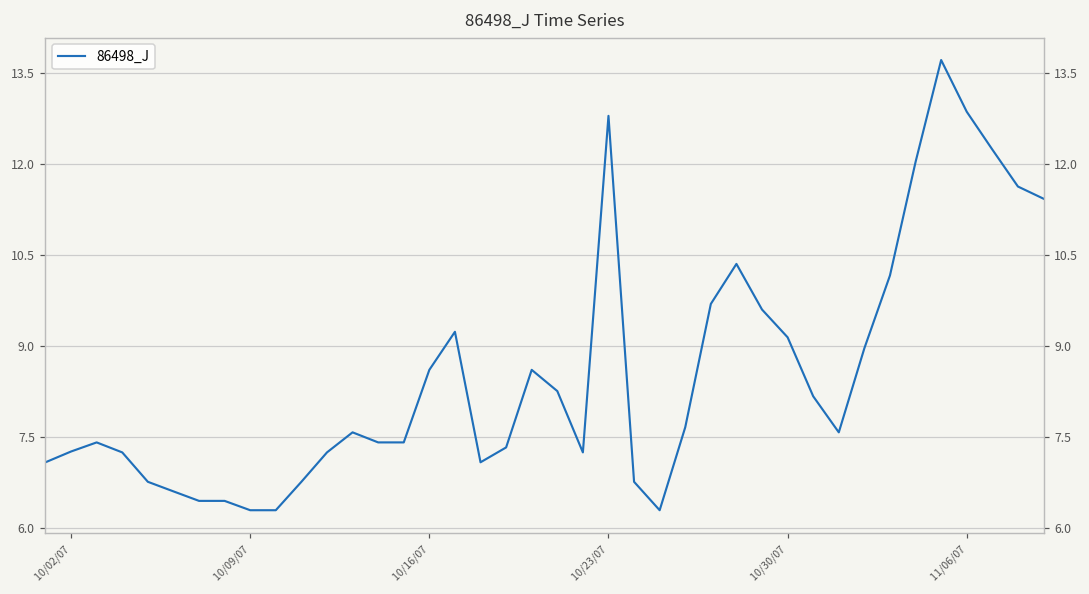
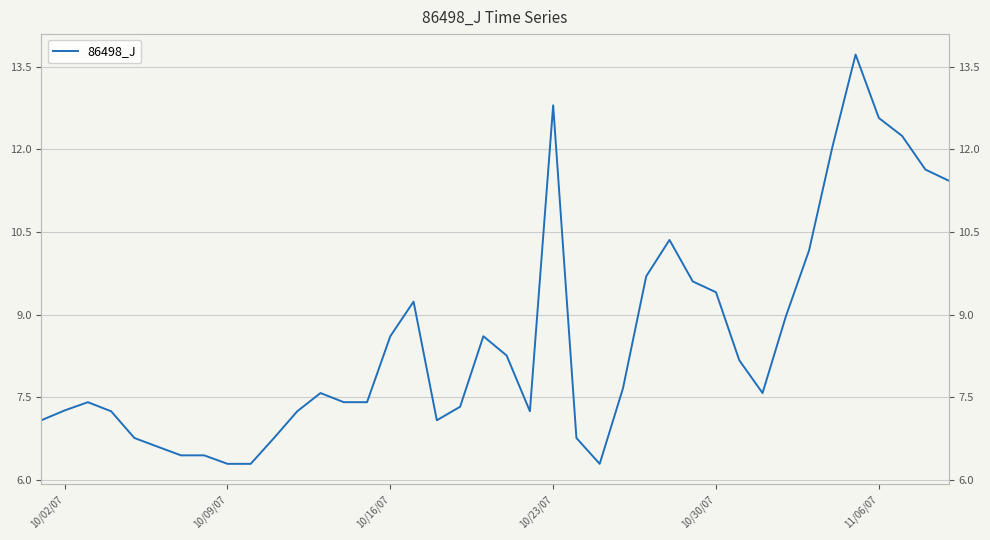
  {
    "10/02/07": 7.3,
    "10/09/07": 6.3,
    "10/16/07": 8.6,
    "10/23/07": 12.8,
-   "10/30/07": 9.1,
-   "11/06/07": 12.9
+   "10/30/07": 9.4,
+   "11/06/07": 12.6
  }
